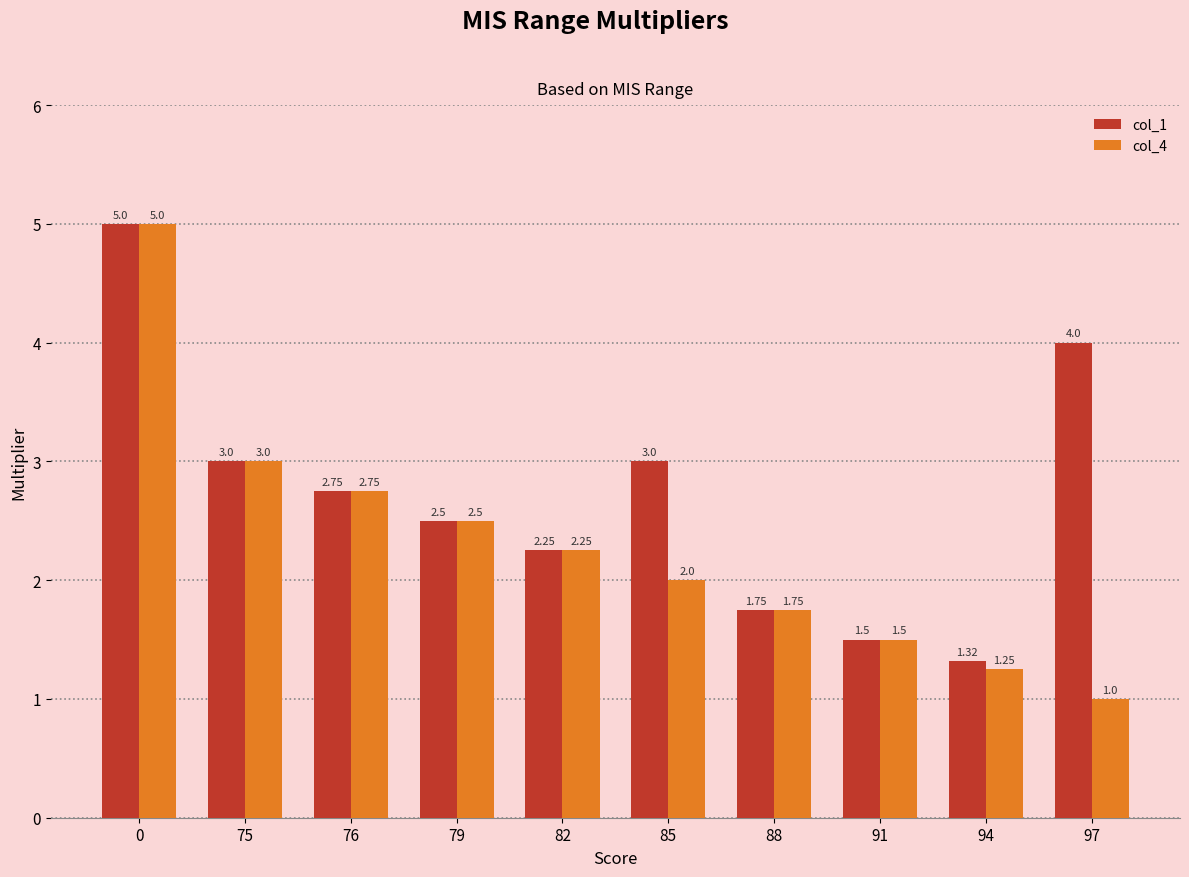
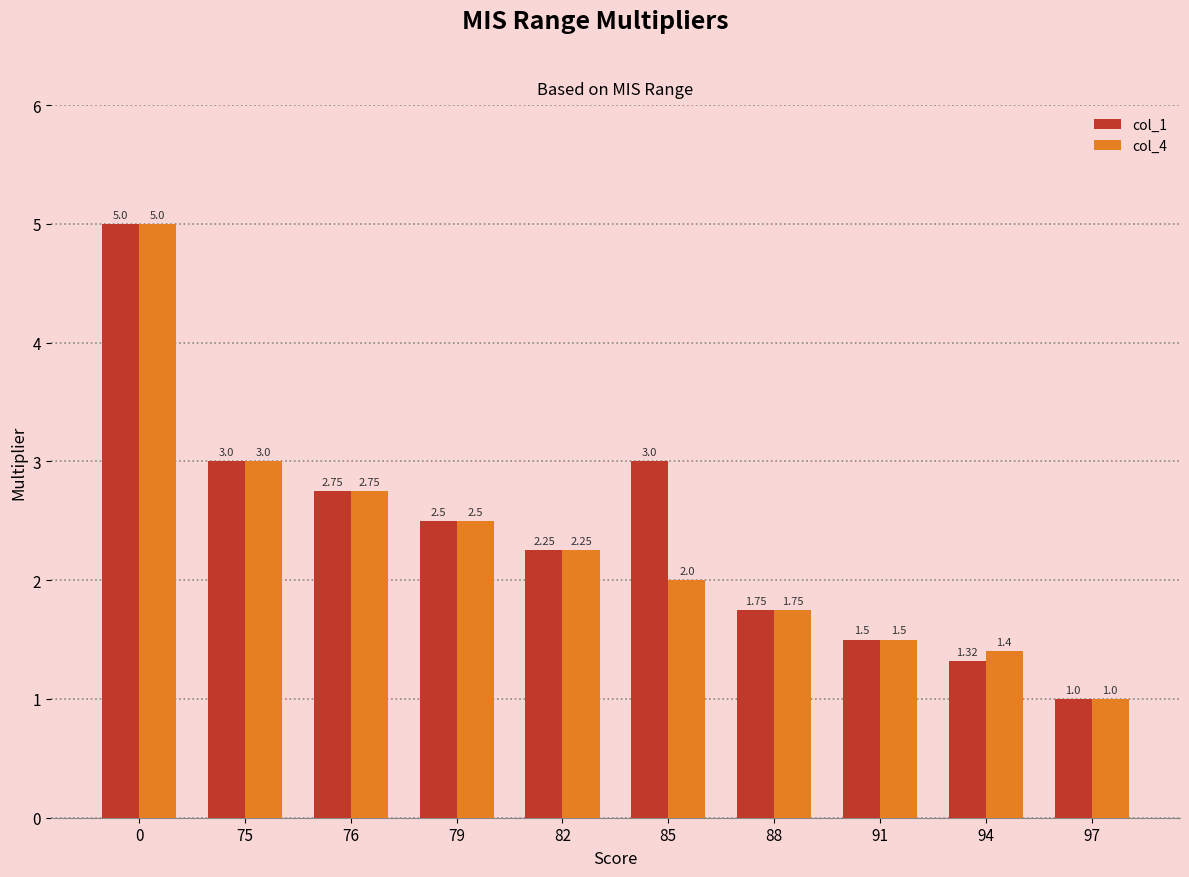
  {
    "col_1": {
      "0": 5.0,
      "75": 3.0,
      "76": 2.75,
      "79": 2.5,
      "82": 2.25,
      "85": 3.0,
      "88": 1.75,
      "91": 1.5,
      "94": 1.32,
-     "97": 4.0
+     "97": 1.0
    },
    "col_4": {
      "0": 5.0,
      "75": 3.0,
      "76": 2.75,
      "79": 2.5,
      "82": 2.25,
      "85": 2.0,
      "88": 1.75,
      "91": 1.5,
-     "94": 1.25,
+     "94": 1.4,
      "97": 1.0
    }
  }
